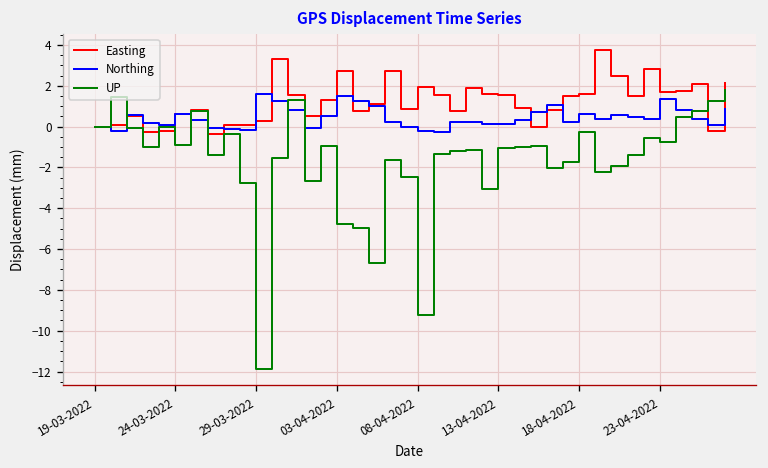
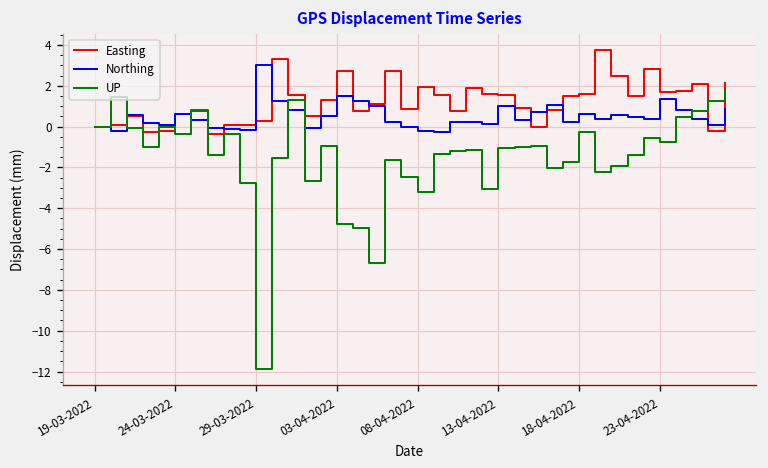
  {
    "Easting": {
      "29-03-2022": 0.3,
      "03-04-2022": 2.7,
      "08-04-2022": 1.9,
      "13-04-2022": 1.5,
      "18-04-2022": 1.6,
      "23-04-2022": 1.7
    },
    "Northing": {
-     "29-03-2022": 1.6,
+     "29-03-2022": 3.0,
      "03-04-2022": 1.5,
      "08-04-2022": -0.2,
-     "13-04-2022": 0.1,
+     "13-04-2022": 1.0,
      "18-04-2022": 0.6,
      "23-04-2022": 1.4
    },
    "UP": {
-     "24-03-2022": -0.9,
+     "24-03-2022": -0.4,
      "29-03-2022": -11.9,
      "03-04-2022": -4.8,
-     "08-04-2022": -9.2,
+     "08-04-2022": -3.2,
      "13-04-2022": -1.1,
      "18-04-2022": -0.3,
      "23-04-2022": -0.8
    }
  }
